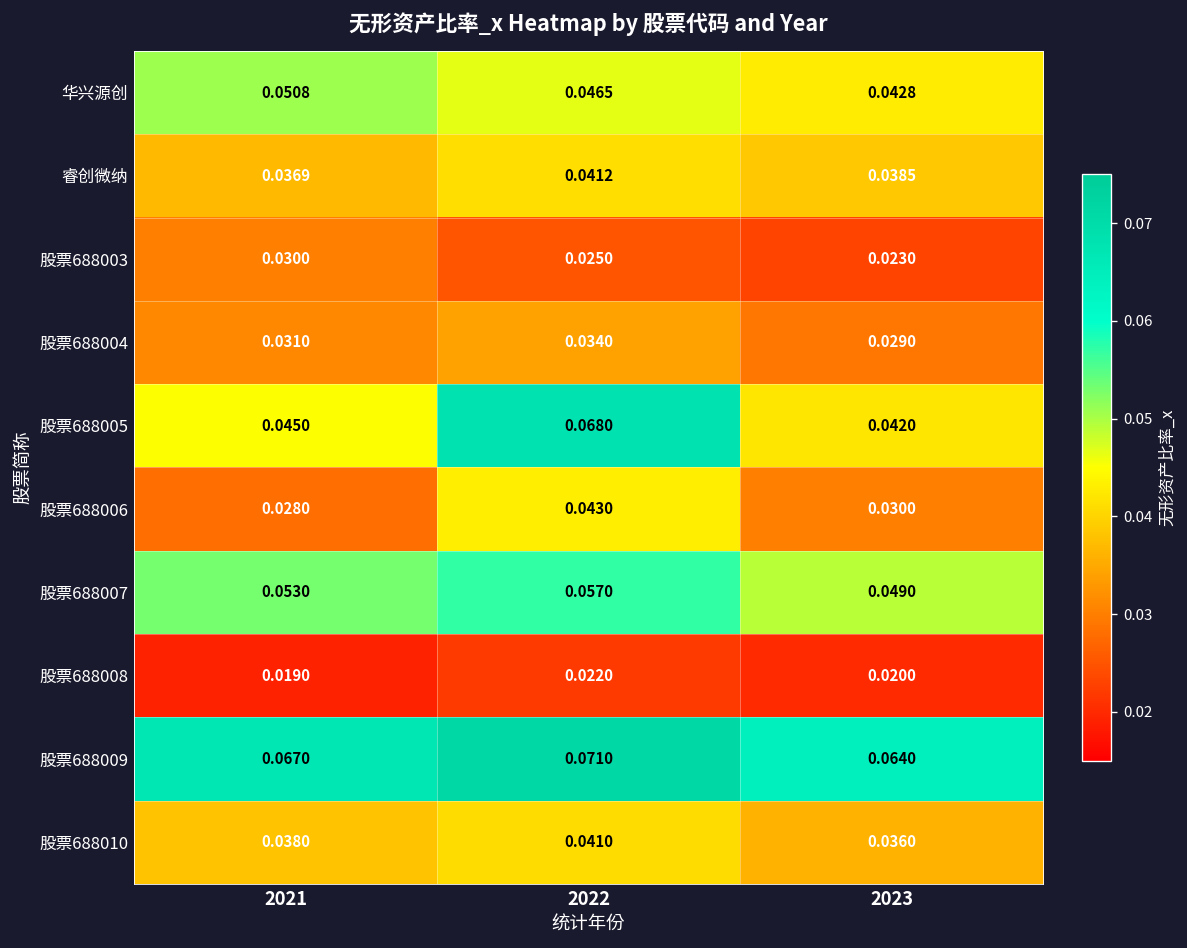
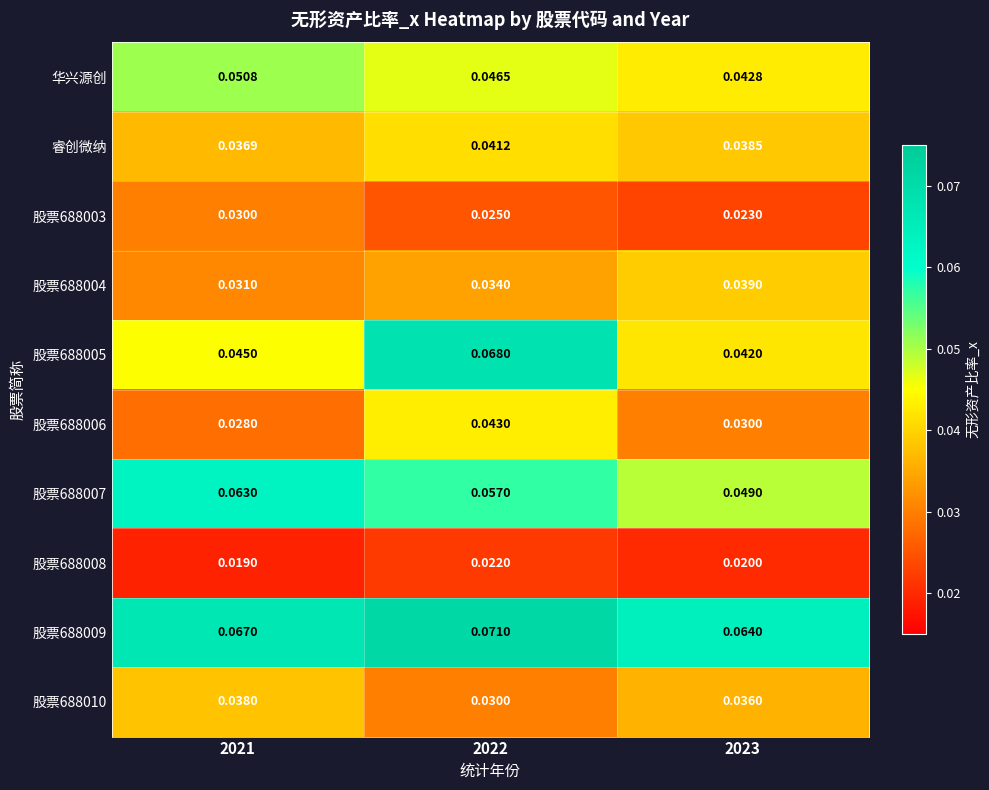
  {
    "华兴源创": {
      "2021": 0.0508,
      "2022": 0.0465,
      "2023": 0.0428
    },
    "睿创微纳": {
      "2021": 0.0369,
      "2022": 0.0412,
      "2023": 0.0385
    },
    "股票688003": {
      "2021": 0.0300,
      "2022": 0.0250,
      "2023": 0.0230
    },
    "股票688004": {
      "2021": 0.0310,
      "2022": 0.0340,
-     "2023": 0.0290
+     "2023": 0.0390
    },
    "股票688005": {
      "2021": 0.0450,
      "2022": 0.0680,
      "2023": 0.0420
    },
    "股票688006": {
      "2021": 0.0280,
      "2022": 0.0430,
      "2023": 0.0300
    },
    "股票688007": {
-     "2021": 0.0530,
+     "2021": 0.0630,
      "2022": 0.0570,
      "2023": 0.0490
    },
    "股票688008": {
      "2021": 0.0190,
      "2022": 0.0220,
      "2023": 0.0200
    },
    "股票688009": {
      "2021": 0.0670,
      "2022": 0.0710,
      "2023": 0.0640
    },
    "股票688010": {
      "2021": 0.0380,
-     "2022": 0.0410,
+     "2022": 0.0300,
      "2023": 0.0360
    }
  }
